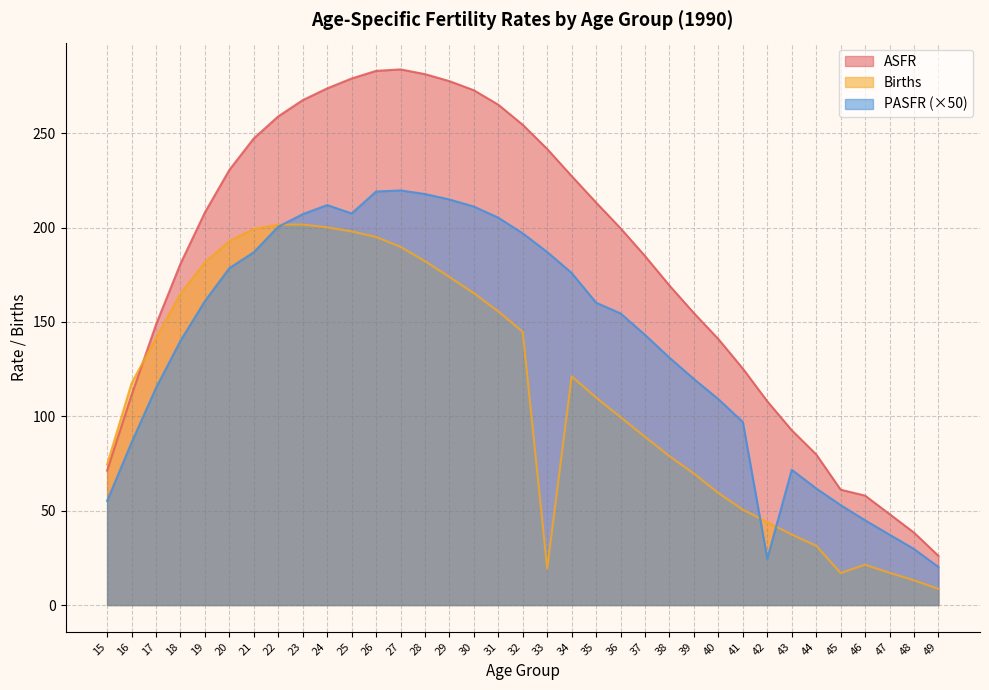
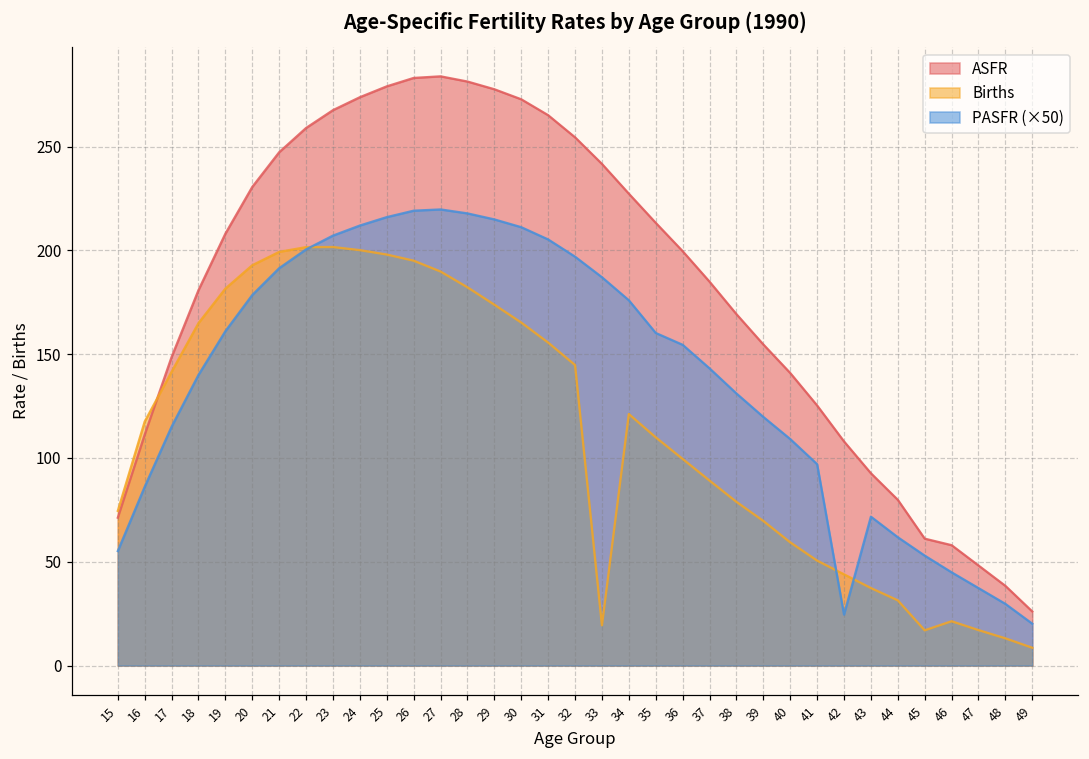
  {
    "ASFR": {
      "15": 71,
      "16": 111,
      "17": 149,
      "18": 181,
      "19": 208,
      "20": 231,
      "21": 247,
      "22": 259,
      "23": 268,
      "24": 274,
      "25": 279,
      "26": 283,
      "27": 284,
      "28": 281,
      "29": 278,
      "30": 273,
      "31": 265,
      "32": 254,
      "33": 242,
      "34": 227,
      "35": 213,
      "36": 200,
      "37": 185,
      "38": 169,
      "39": 155,
      "40": 141,
      "41": 125,
      "42": 108,
      "43": 93,
      "44": 80,
      "45": 61,
      "46": 58,
      "47": 48,
      "48": 38,
      "49": 26
    },
    "Births": {
      "15": 75,
      "16": 118,
      "17": 142,
      "18": 165,
      "19": 182,
      "20": 193,
      "21": 199,
      "23": 202,
      "24": 200,
      "25": 198,
      "26": 195,
      "27": 190,
      "28": 182,
      "29": 174,
      "30": 165,
      "31": 156,
      "32": 145,
      "33": 19,
      "34": 121,
      "35": 110,
      "36": 100,
      "37": 89,
      "38": 79,
      "39": 70,
      "40": 59,
      "41": 51,
      "42": 44,
      "43": 37,
      "44": 31,
      "45": 17,
      "46": 21,
      "47": 17,
      "48": 13,
      "49": 9
    },
    "PASFR (×50)": {
      "15": 55,
      "16": 86,
      "17": 115,
      "18": 140,
      "19": 161,
      "20": 179,
-     "21": 187,
+     "21": 191,
      "23": 207,
      "24": 212,
-     "25": 208,
+     "25": 216,
      "26": 219,
      "27": 220,
      "28": 218,
      "29": 215,
      "30": 211,
      "31": 205,
      "32": 197,
      "33": 187,
      "34": 176,
      "35": 160,
      "36": 155,
      "37": 143,
      "38": 131,
      "39": 120,
      "40": 109,
      "41": 97,
      "42": 25,
      "43": 72,
      "44": 62,
      "45": 53,
      "46": 45,
      "47": 37,
      "48": 30,
      "49": 20
    }
  }
